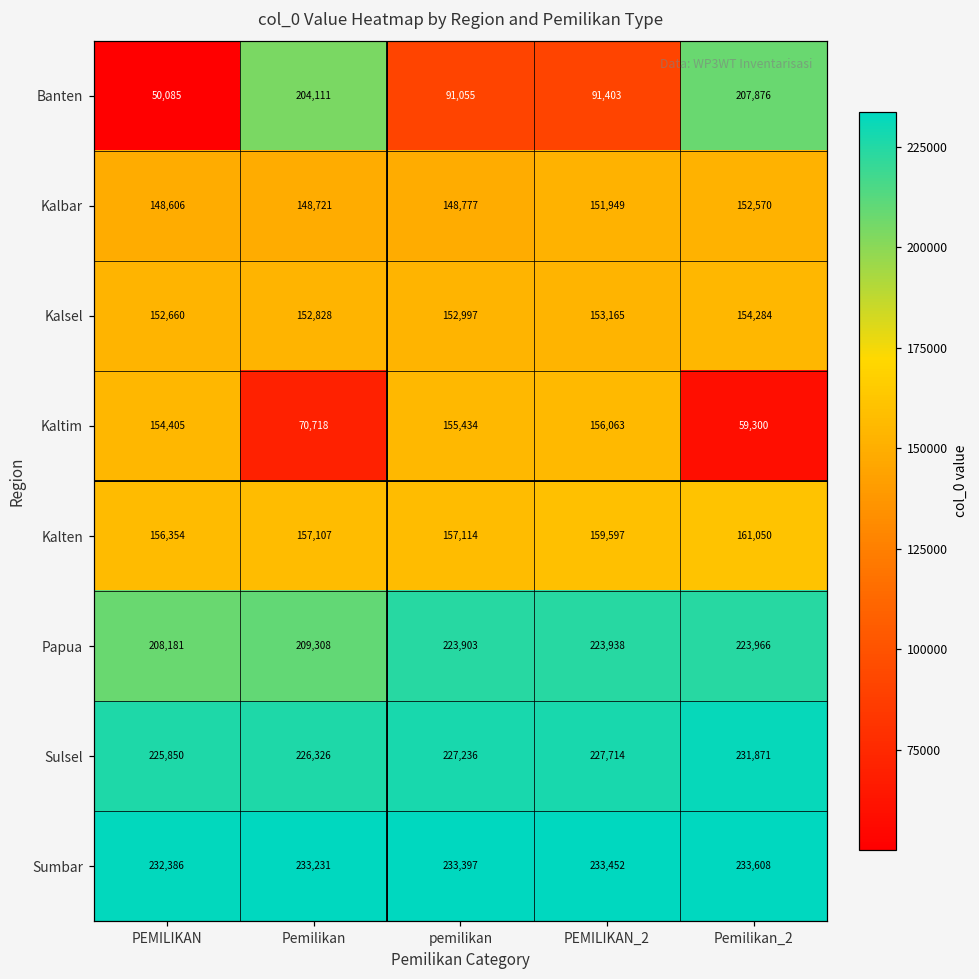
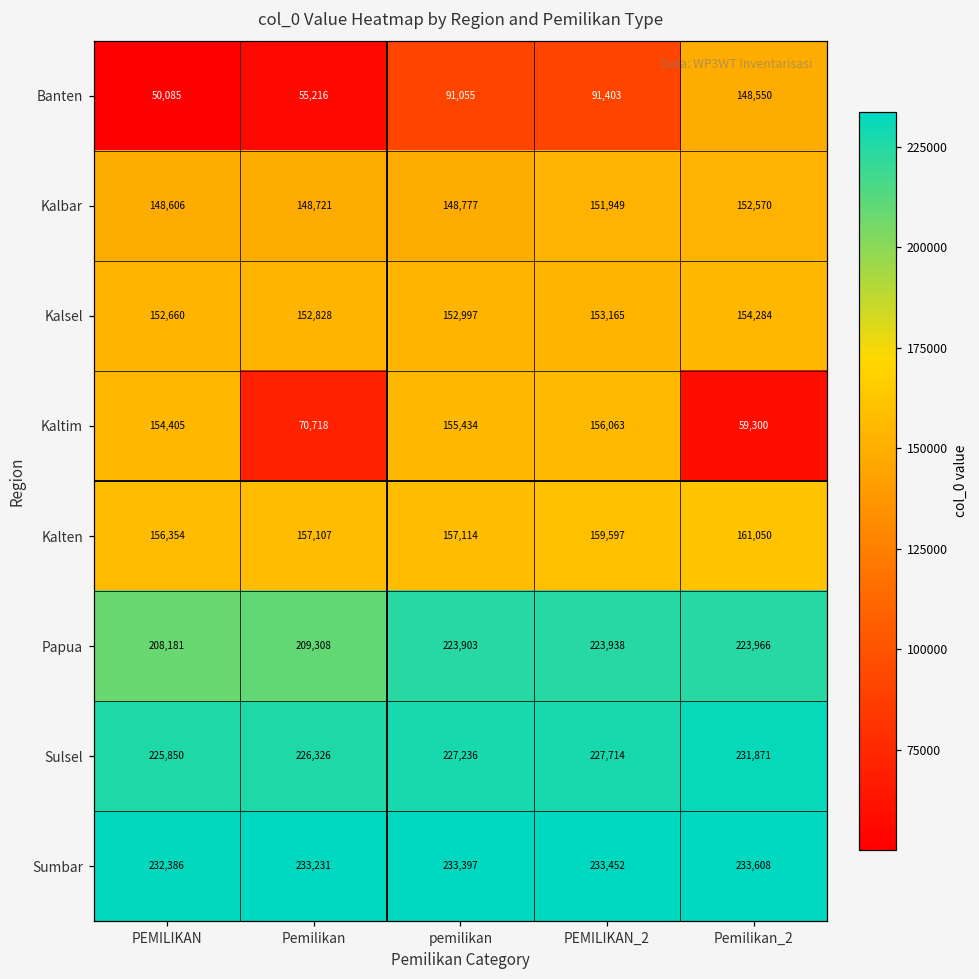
  {
    "Banten": {
      "PEMILIKAN": "50,085",
-     "Pemilikan": "204,111",
+     "Pemilikan": "55,216",
      "pemilikan": "91,055",
      "PEMILIKAN_2": "91,403",
-     "Pemilikan_2": "207,876"
+     "Pemilikan_2": "148,550"
    },
    "Kalbar": {
      "PEMILIKAN": "148,606",
      "Pemilikan": "148,721",
      "pemilikan": "148,777",
      "PEMILIKAN_2": "151,949",
      "Pemilikan_2": "152,570"
    },
    "Kalsel": {
      "PEMILIKAN": "152,660",
      "Pemilikan": "152,828",
      "pemilikan": "152,997",
      "PEMILIKAN_2": "153,165",
      "Pemilikan_2": "154,284"
    },
    "Kaltim": {
      "PEMILIKAN": "154,405",
      "Pemilikan": "70,718",
      "pemilikan": "155,434",
      "PEMILIKAN_2": "156,063",
      "Pemilikan_2": "59,300"
    },
    "Kalten": {
      "PEMILIKAN": "156,354",
      "Pemilikan": "157,107",
      "pemilikan": "157,114",
      "PEMILIKAN_2": "159,597",
      "Pemilikan_2": "161,050"
    },
    "Papua": {
      "PEMILIKAN": "208,181",
      "Pemilikan": "209,308",
      "pemilikan": "223,903",
      "PEMILIKAN_2": "223,938",
      "Pemilikan_2": "223,966"
    },
    "Sulsel": {
      "PEMILIKAN": "225,850",
      "Pemilikan": "226,326",
      "pemilikan": "227,236",
      "PEMILIKAN_2": "227,714",
      "Pemilikan_2": "231,871"
    },
    "Sumbar": {
      "PEMILIKAN": "232,386",
      "Pemilikan": "233,231",
      "pemilikan": "233,397",
      "PEMILIKAN_2": "233,452",
      "Pemilikan_2": "233,608"
    }
  }
